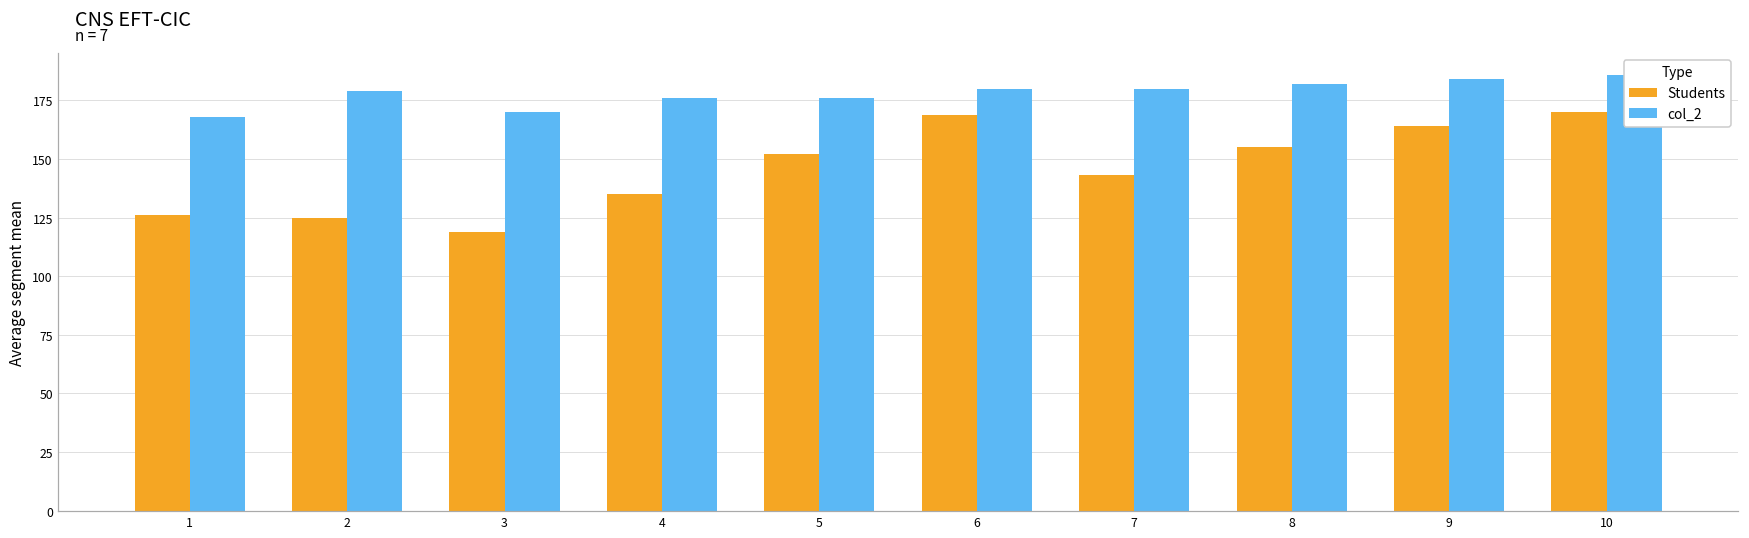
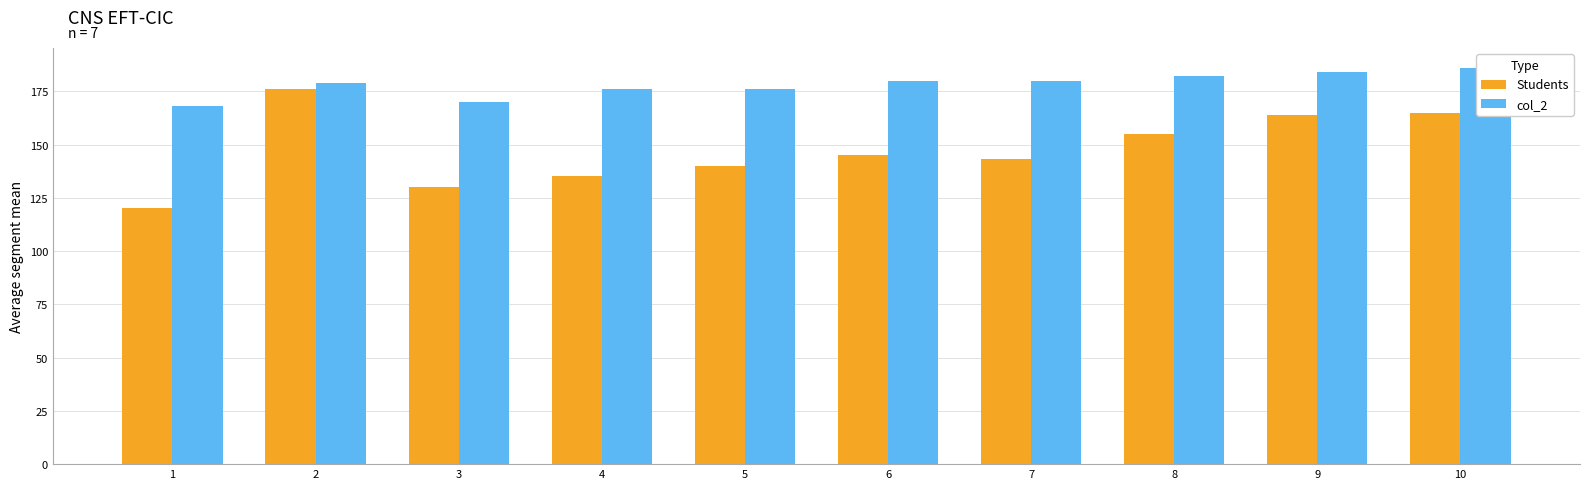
  {
    "Students": {
-     "1": 126,
-     "2": 125,
-     "3": 119,
+     "1": 120,
+     "2": 176,
+     "3": 130,
      "4": 135,
-     "5": 152,
-     "6": 169,
+     "5": 140,
+     "6": 145,
      "7": 143,
      "8": 155,
      "9": 164,
-     "10": 170
+     "10": 165
    },
    "col_2": {
      "1": 168,
      "2": 179,
      "3": 170,
      "4": 176,
      "5": 176,
      "6": 180,
      "7": 180,
      "8": 182,
      "9": 184
    }
  }
